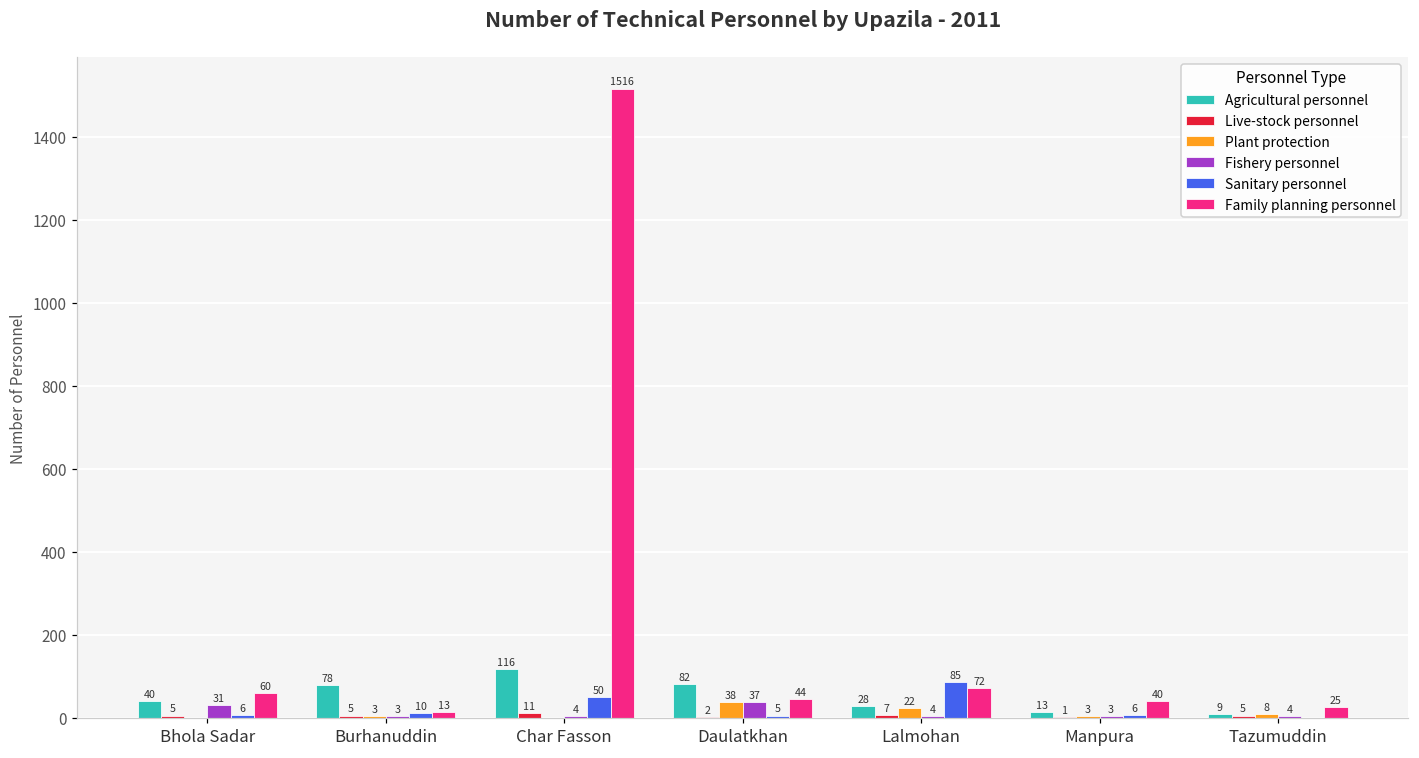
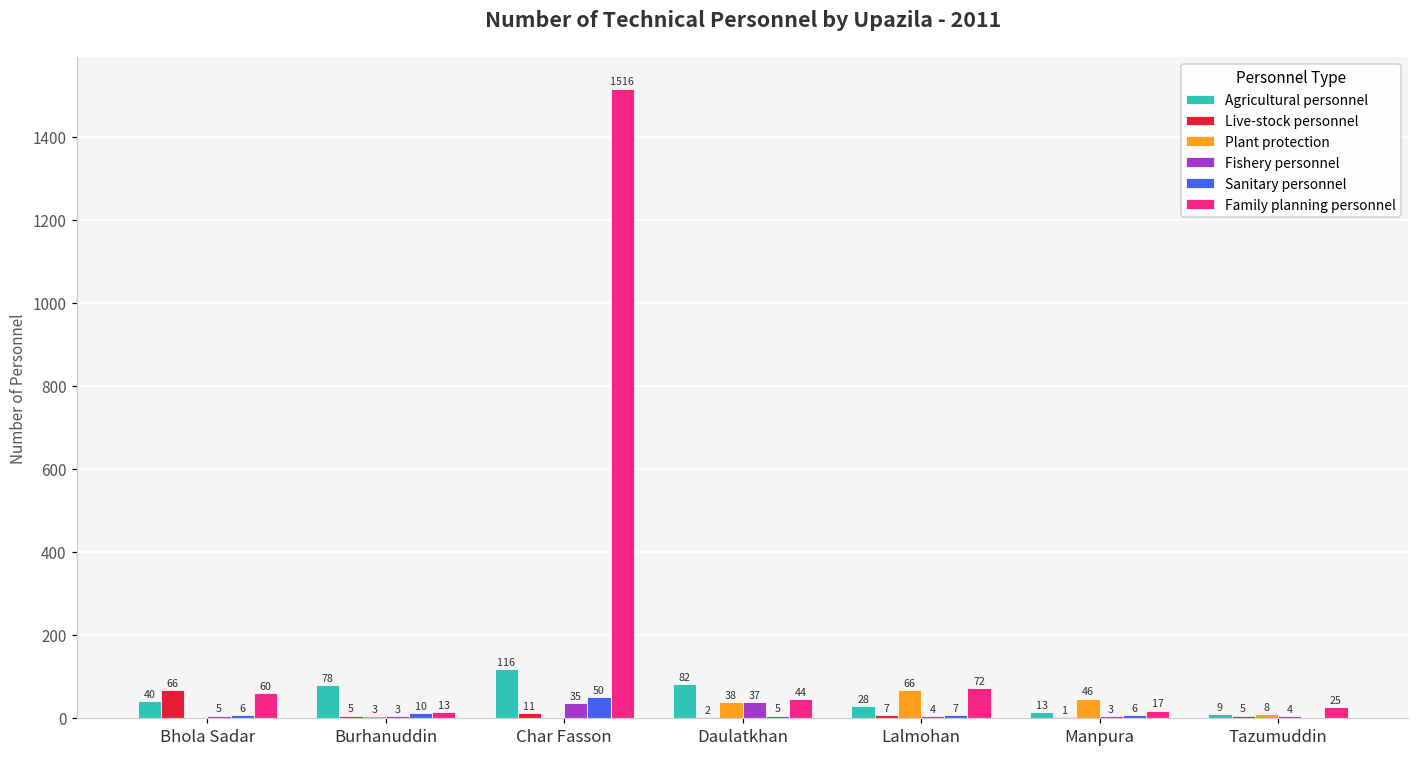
  {
    "Agricultural personnel": {
      "Bhola Sadar": 40,
      "Burhanuddin": 78,
      "Char Fasson": 116,
      "Daulatkhan": 82,
      "Lalmohan": 28,
      "Manpura": 13,
      "Tazumuddin": 9
    },
    "Live-stock personnel": {
-     "Bhola Sadar": 5,
+     "Bhola Sadar": 66,
      "Burhanuddin": 5,
      "Char Fasson": 11,
      "Daulatkhan": 2,
      "Lalmohan": 7,
      "Manpura": 1,
      "Tazumuddin": 5
    },
    "Plant protection": {
      "Burhanuddin": 3,
      "Daulatkhan": 38,
-     "Lalmohan": 22,
-     "Manpura": 3,
+     "Lalmohan": 66,
+     "Manpura": 46,
      "Tazumuddin": 8
    },
    "Fishery personnel": {
-     "Bhola Sadar": 31,
+     "Bhola Sadar": 5,
      "Burhanuddin": 3,
-     "Char Fasson": 4,
+     "Char Fasson": 35,
      "Daulatkhan": 37,
      "Lalmohan": 4,
      "Manpura": 3,
      "Tazumuddin": 4
    },
    "Sanitary personnel": {
      "Bhola Sadar": 6,
      "Burhanuddin": 10,
      "Char Fasson": 50,
      "Daulatkhan": 5,
-     "Lalmohan": 85,
+     "Lalmohan": 7,
      "Manpura": 6
    },
    "Family planning personnel": {
      "Bhola Sadar": 60,
      "Burhanuddin": 13,
      "Char Fasson": 1516,
      "Daulatkhan": 44,
      "Lalmohan": 72,
-     "Manpura": 40,
+     "Manpura": 17,
      "Tazumuddin": 25
    }
  }
